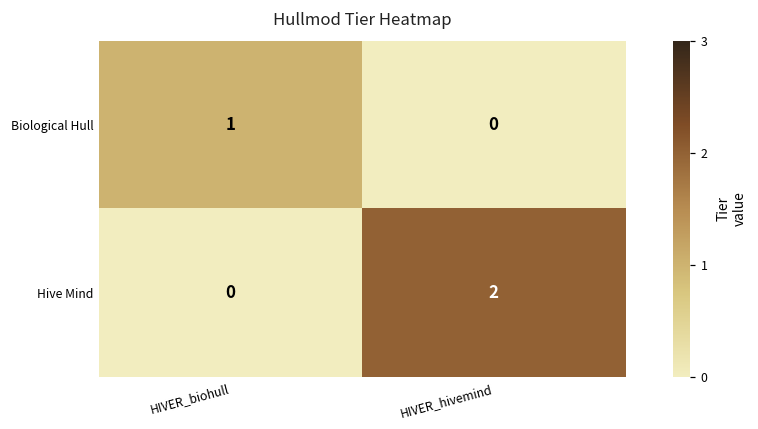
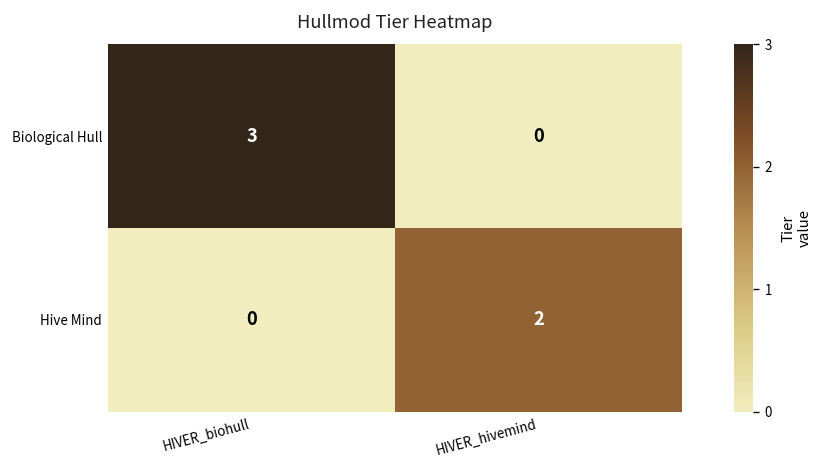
  {
    "Biological Hull": {
-     "HIVER_biohull": 1,
+     "HIVER_biohull": 3,
      "HIVER_hivemind": 0
    },
    "Hive Mind": {
      "HIVER_biohull": 0,
      "HIVER_hivemind": 2
    }
  }
